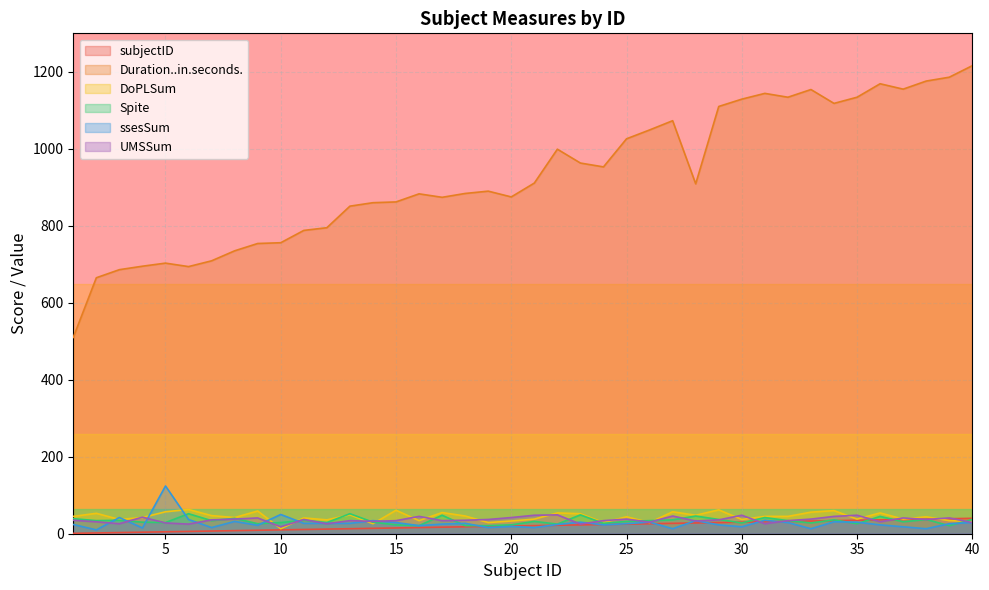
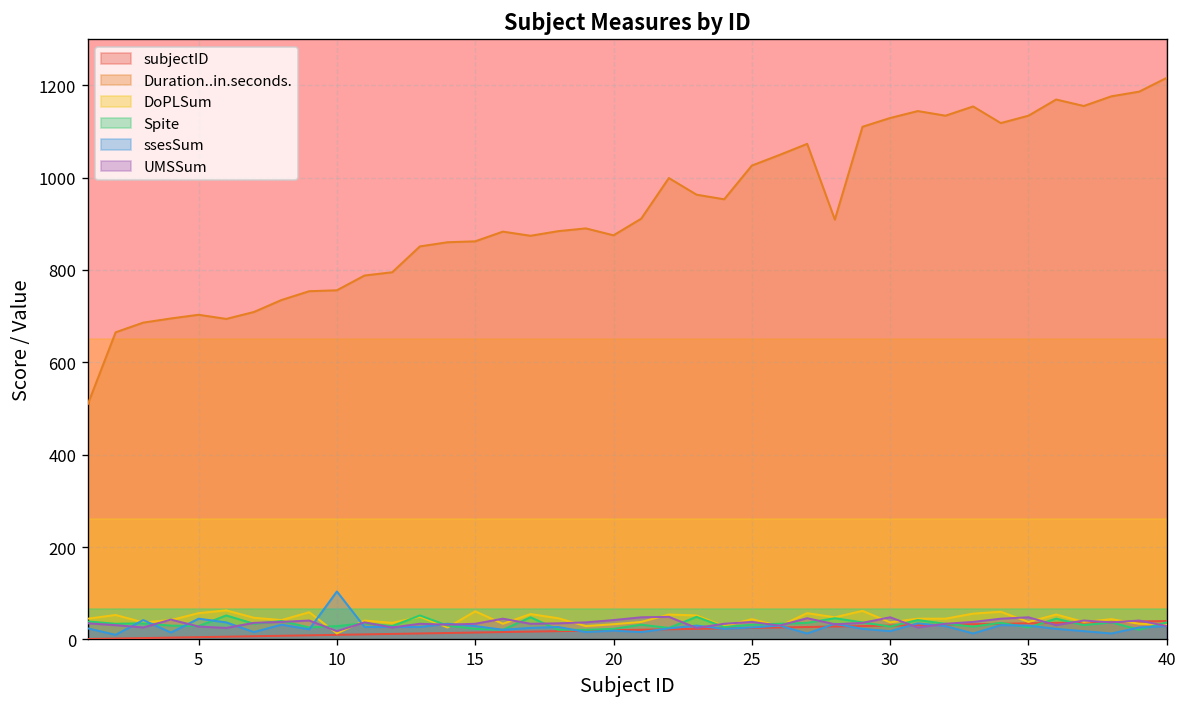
  {
    "Spite": {
      "10": 30
    },
    "ssesSum": {
-     "5": 120,
-     "10": 50,
+     "5": 50,
+     "10": 100,
      "30": 20
    },
    "UMSSum": {
      "20": 40,
      "30": 50,
      "35": 50
    }
  }
